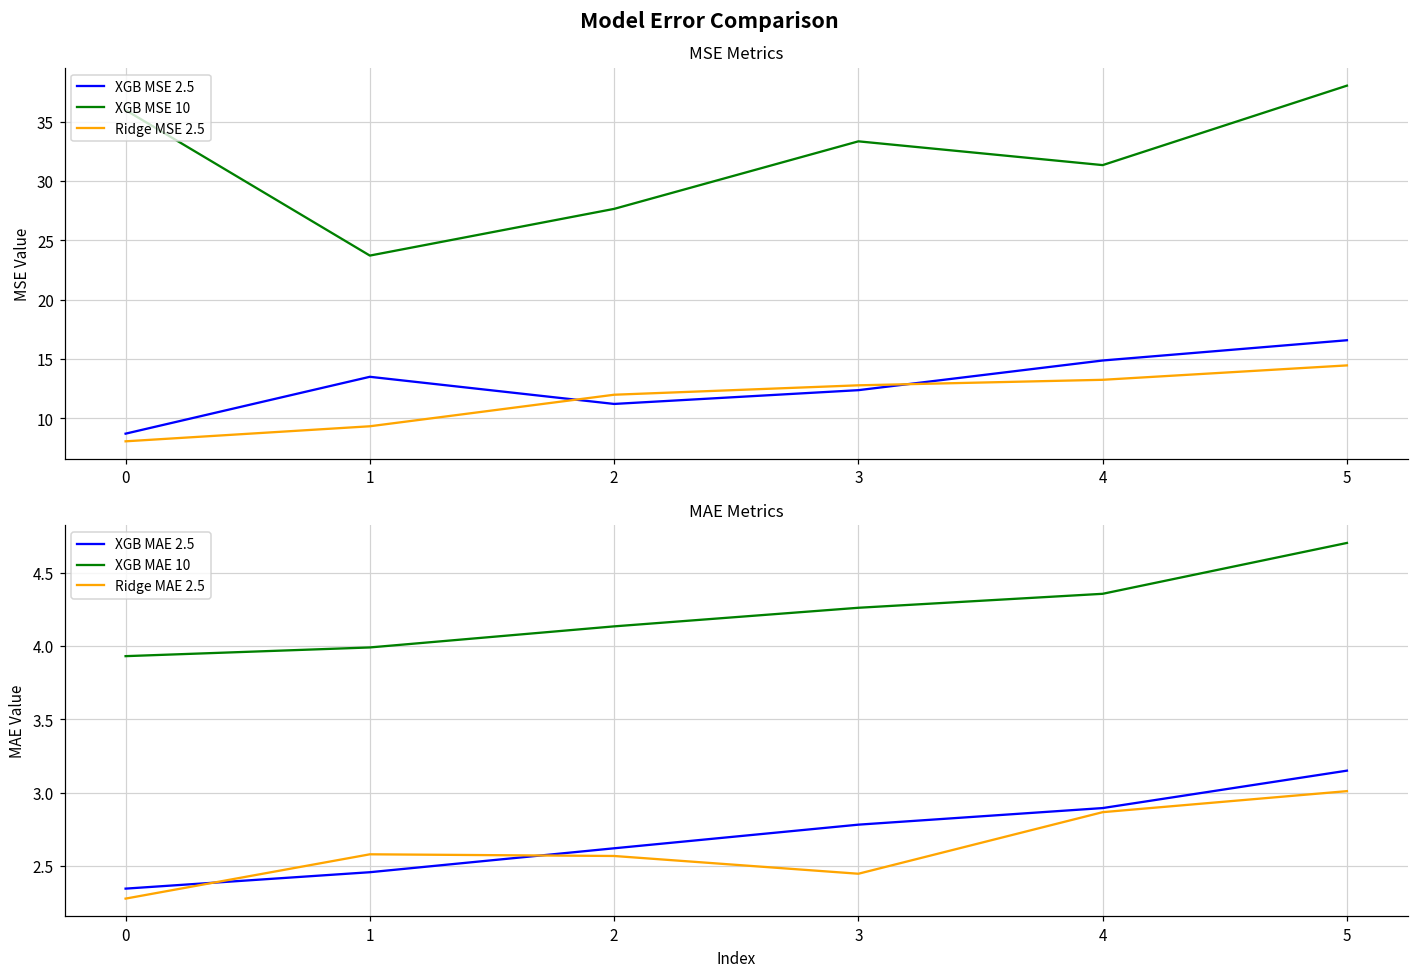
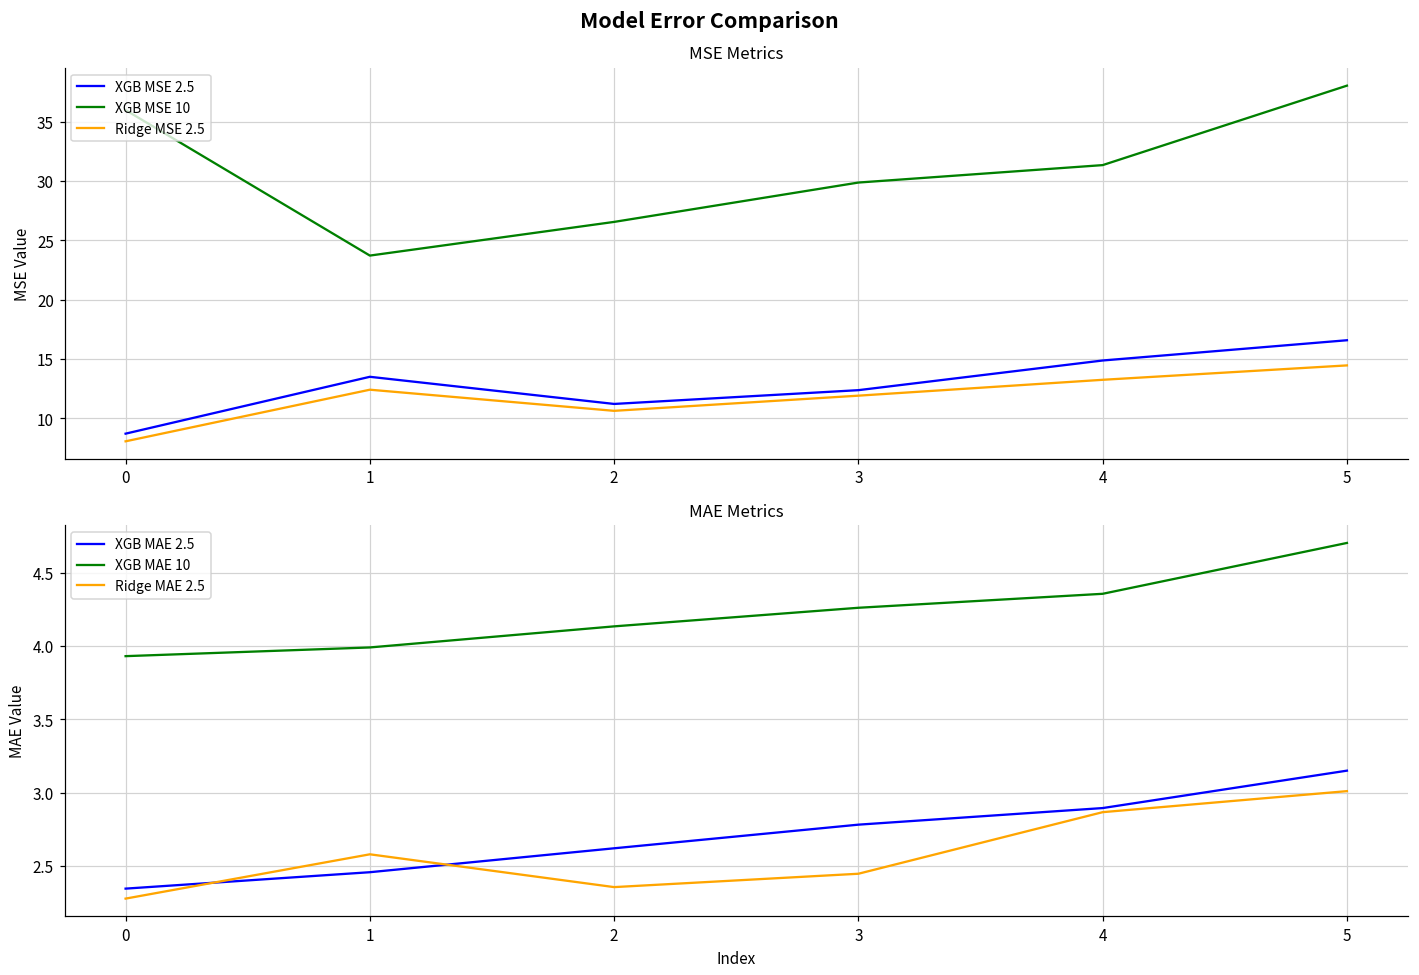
  {
    "MSE Metrics": {
      "XGB MSE 2.5": {
        "0": 8.7,
        "1": 13.5,
        "2": 11.2,
        "3": 12.4,
        "4": 14.9,
        "5": 16.6
      },
      "XGB MSE 10": {
        "1": 23.7,
-       "2": 27.7,
-       "3": 33.3,
+       "2": 26.6,
+       "3": 29.9,
        "4": 31.3,
        "5": 38.0
      },
      "Ridge MSE 2.5": {
        "0": 8.1,
-       "1": 9.3,
-       "2": 12.0,
-       "3": 12.8,
+       "1": 12.4,
+       "2": 10.6,
+       "3": 11.9,
        "4": 13.3,
        "5": 14.5
      }
    },
    "MAE Metrics": {
      "XGB MAE 2.5": {
        "0": 2.34,
        "1": 2.46,
        "2": 2.62,
        "3": 2.78,
        "4": 2.89,
        "5": 3.15
      },
      "XGB MAE 10": {
        "0": 3.93,
        "1": 3.99,
        "2": 4.14,
        "3": 4.26,
        "4": 4.36,
        "5": 4.71
      },
      "Ridge MAE 2.5": {
        "0": 2.28,
        "1": 2.58,
-       "2": 2.57,
+       "2": 2.35,
        "3": 2.45,
        "4": 2.87,
        "5": 3.01
      }
    }
  }
